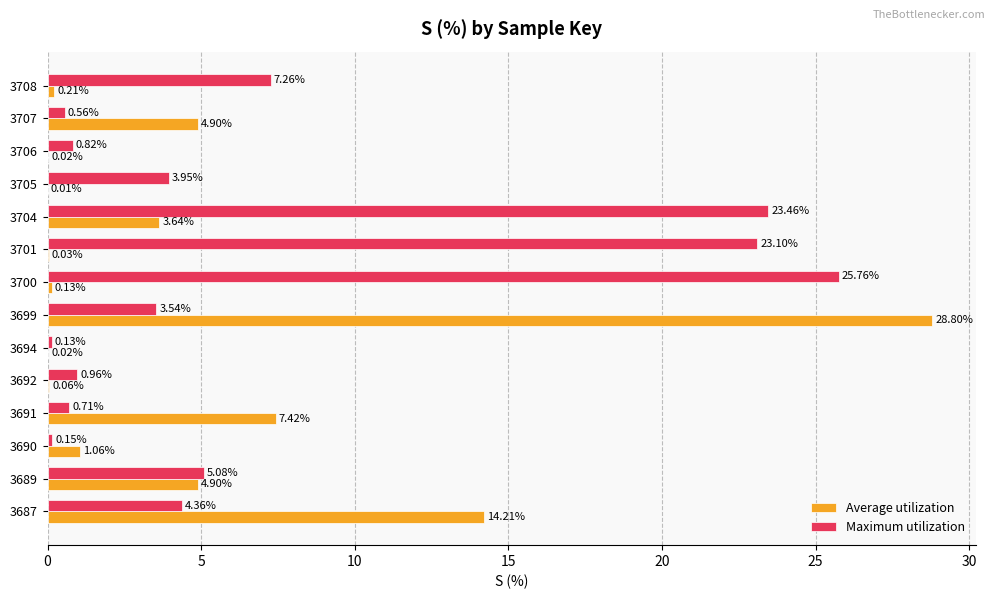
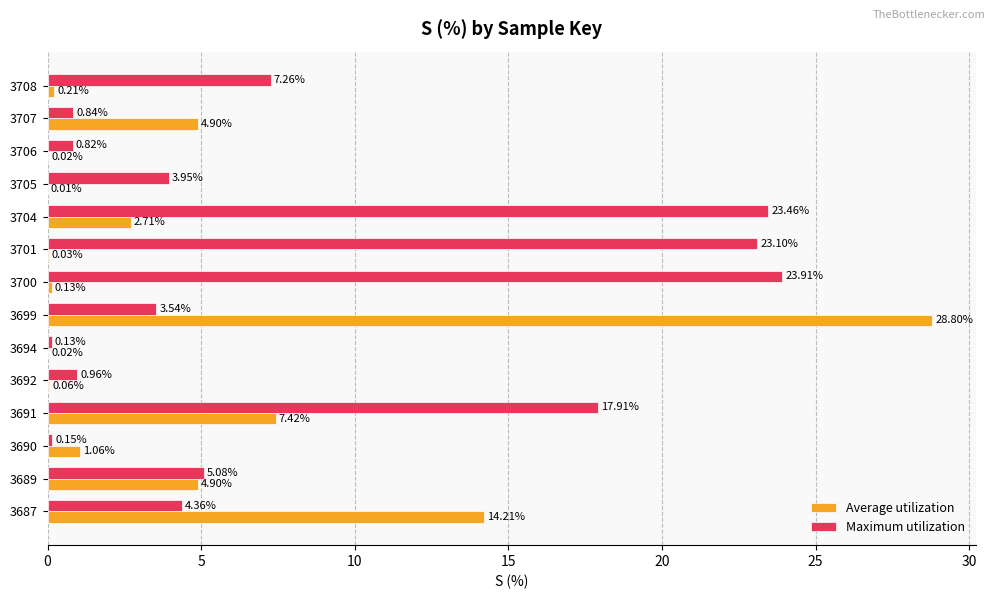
  {
    "Average utilization": {
      "3708": "0.21%",
      "3707": "4.90%",
      "3706": "0.02%",
      "3705": "0.01%",
-     "3704": "3.64%",
+     "3704": "2.71%",
      "3701": "0.03%",
      "3700": "0.13%",
      "3699": "28.80%",
      "3694": "0.02%",
      "3692": "0.06%",
      "3691": "7.42%",
      "3690": "1.06%",
      "3689": "4.90%",
      "3687": "14.21%"
    },
    "Maximum utilization": {
      "3708": "7.26%",
-     "3707": "0.56%",
+     "3707": "0.84%",
      "3706": "0.82%",
      "3705": "3.95%",
      "3704": "23.46%",
      "3701": "23.10%",
-     "3700": "25.76%",
+     "3700": "23.91%",
      "3699": "3.54%",
      "3694": "0.13%",
      "3692": "0.96%",
-     "3691": "0.71%",
+     "3691": "17.91%",
      "3690": "0.15%",
      "3689": "5.08%",
      "3687": "4.36%"
    }
  }
